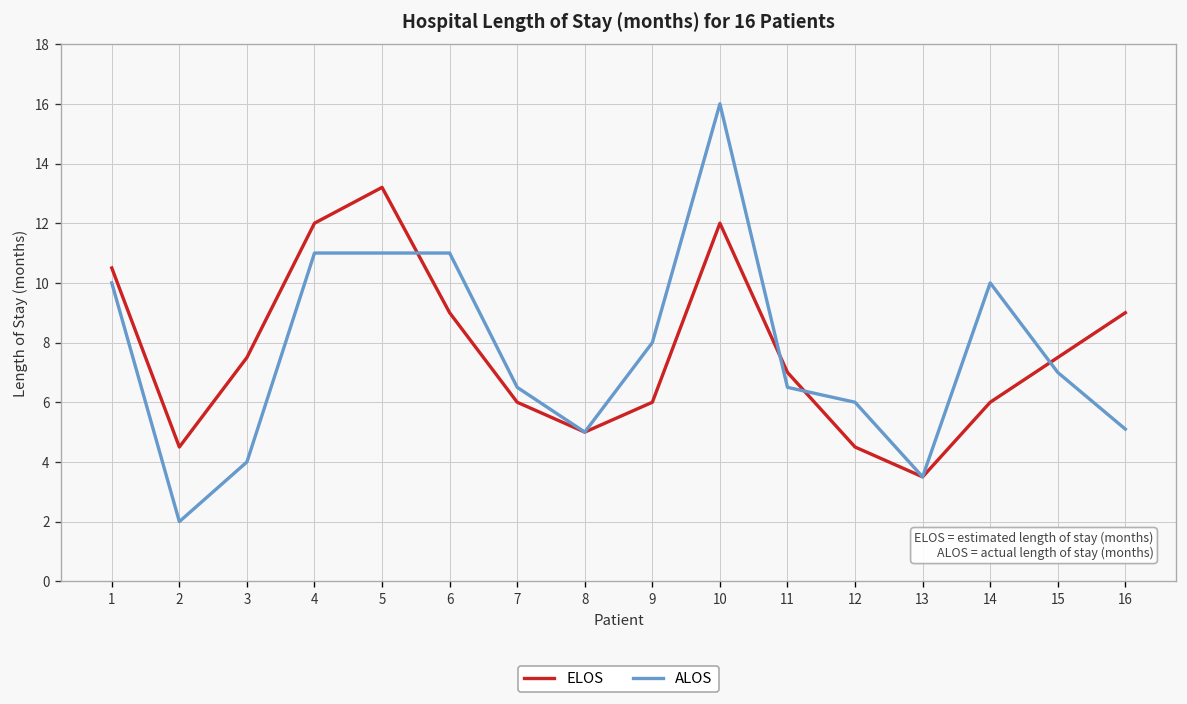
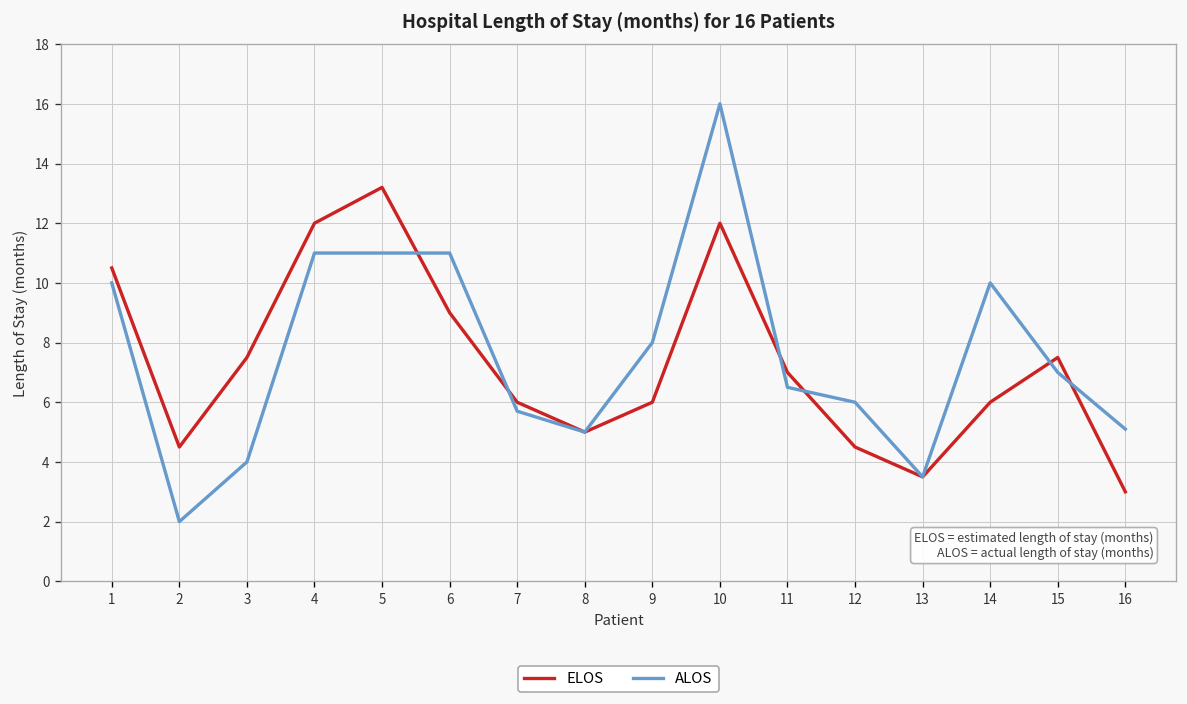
  {
    "ELOS": {
      "1": 10.5,
      "2": 4.5,
      "3": 7.5,
      "4": 12,
      "5": 13.2,
      "6": 9,
      "7": 6,
      "9": 6,
      "10": 12,
      "11": 7,
      "12": 4.5,
      "14": 6,
      "15": 7.5,
-     "16": 9
+     "16": 3
    },
    "ALOS": {
      "1": 10.0,
      "2": 2.0,
      "3": 4.0,
      "4": 11.0,
      "5": 11.0,
      "6": 11.0,
-     "7": 6.5,
+     "7": 5.7,
      "9": 8.0,
      "10": 16.0,
      "11": 6.5,
      "12": 6.0,
      "14": 10.0,
      "15": 7.0,
      "16": 5.1
    }
  }
